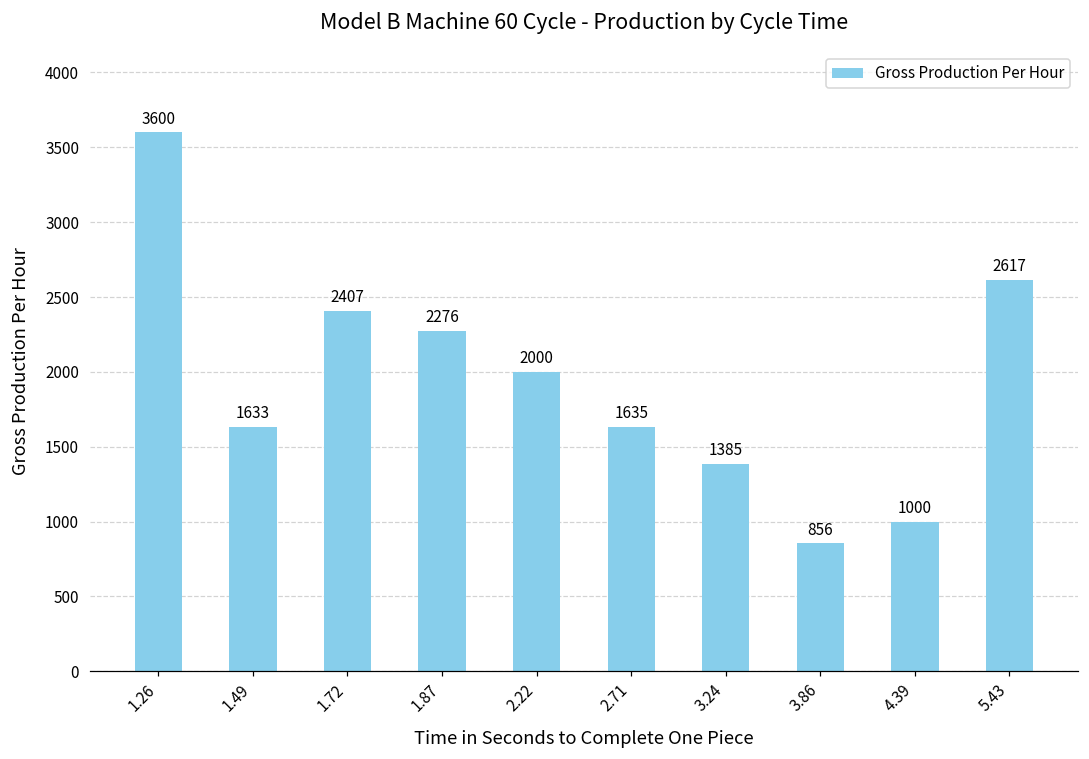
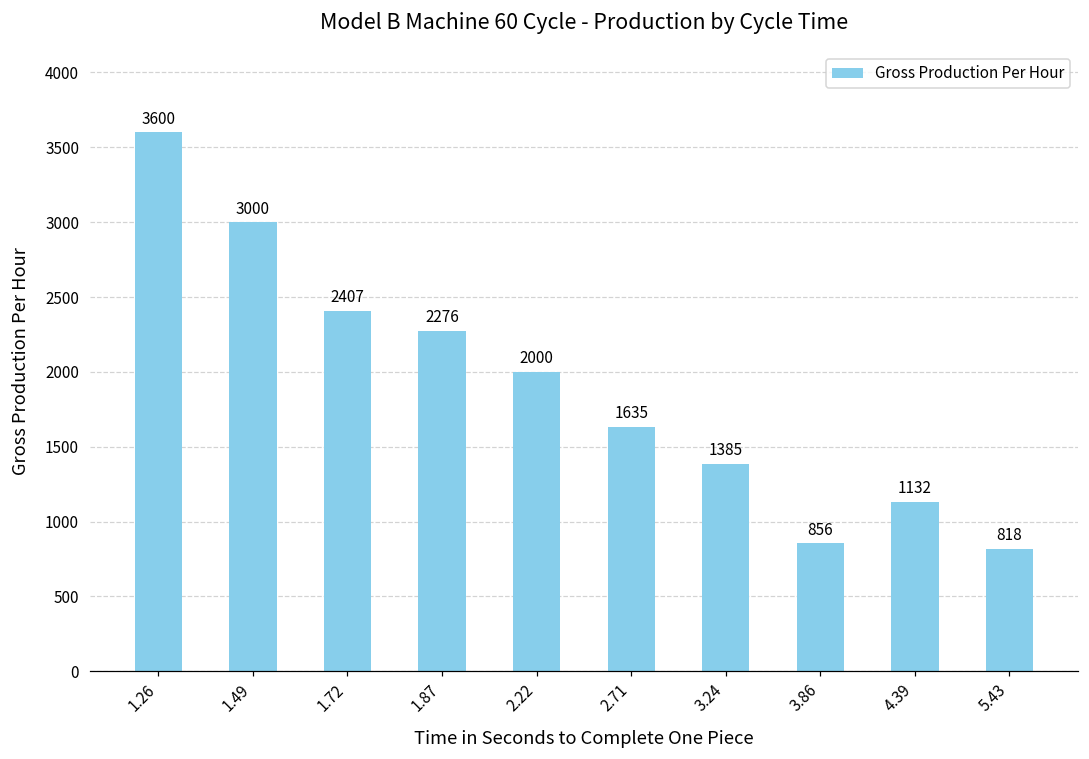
  {
    "1.26": 3600,
-   "1.49": 1633,
+   "1.49": 3000,
    "1.72": 2407,
    "1.87": 2276,
    "2.22": 2000,
    "2.71": 1635,
    "3.24": 1385,
    "3.86": 856,
-   "4.39": 1000,
-   "5.43": 2617
+   "4.39": 1132,
+   "5.43": 818
  }
